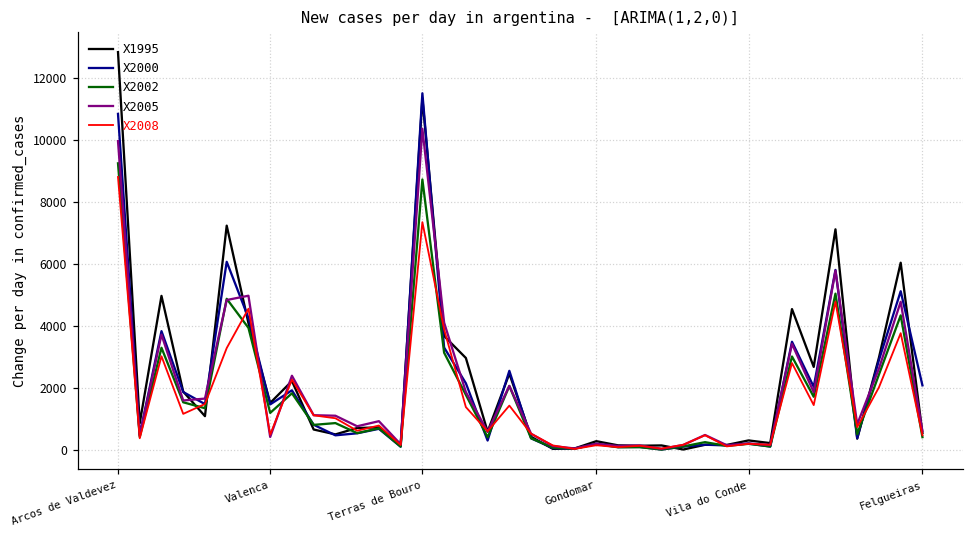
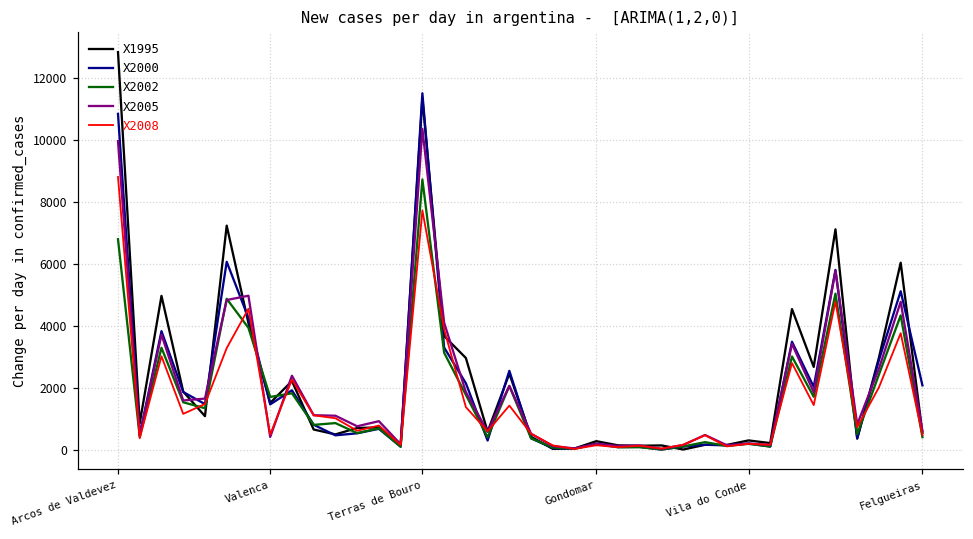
  {
    "X1995": {
      "Arcos de Valdevez": 12800,
      "Terras de Bouro": 11300,
      "Vila do Conde": 300
    },
    "X2000": {
      "Arcos de Valdevez": 10800,
      "Terras de Bouro": 11500,
      "Felgueiras": 2100
    },
    "X2002": {
-     "Arcos de Valdevez": 9200,
-     "Valenca": 1200,
+     "Arcos de Valdevez": 6800,
+     "Valenca": 1700,
      "Terras de Bouro": 8700
    },
    "X2005": {
      "Arcos de Valdevez": 9900,
      "Terras de Bouro": 10400
    },
    "X2008": {
      "Arcos de Valdevez": 8800,
-     "Terras de Bouro": 7300
+     "Terras de Bouro": 7700
    }
  }
